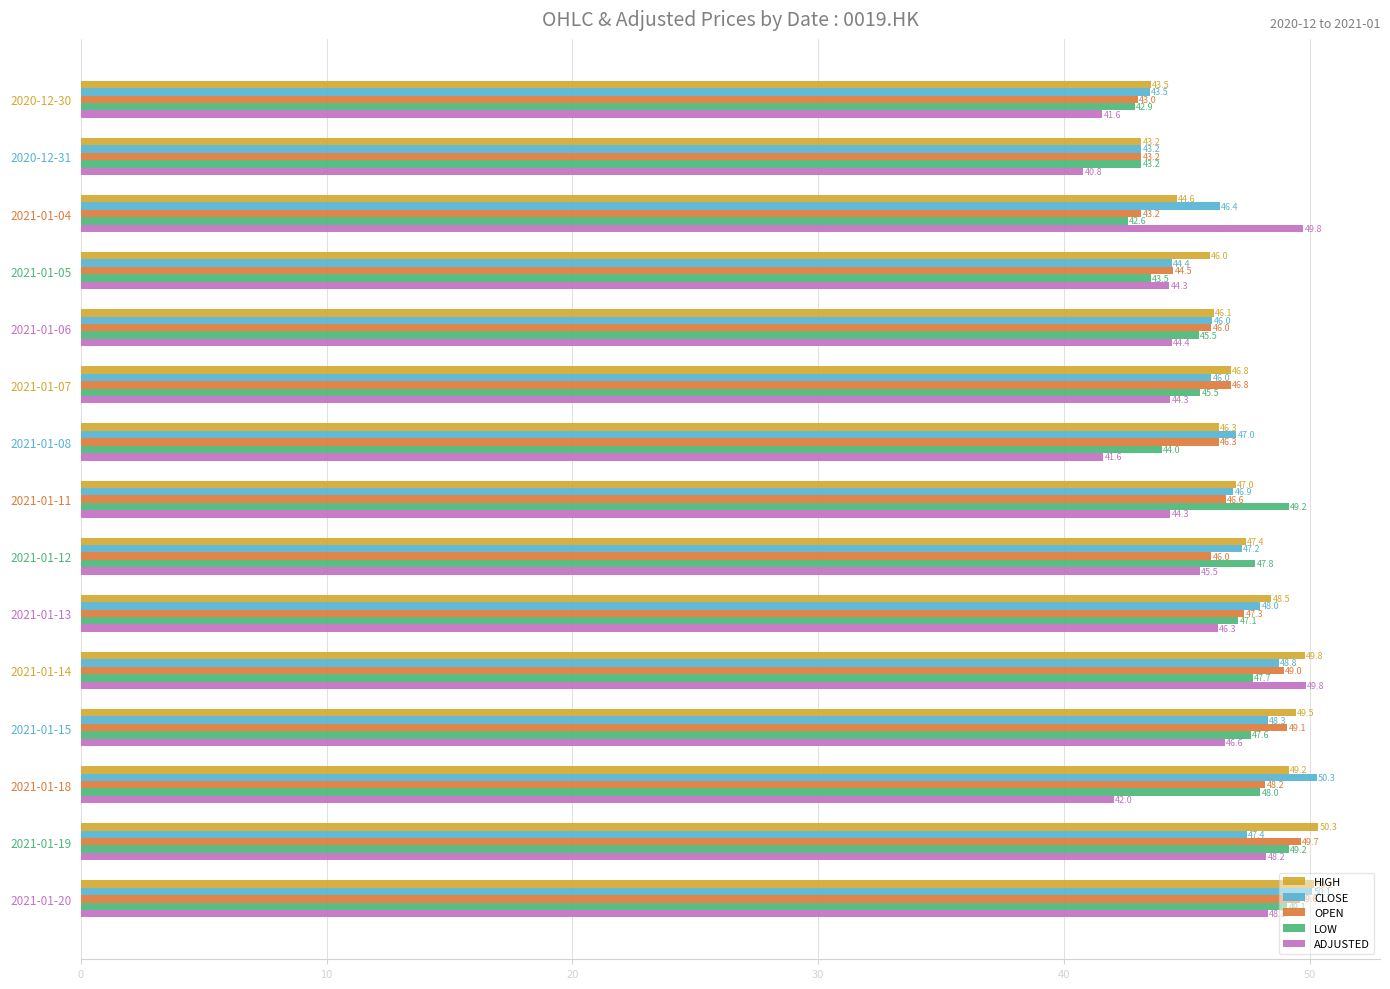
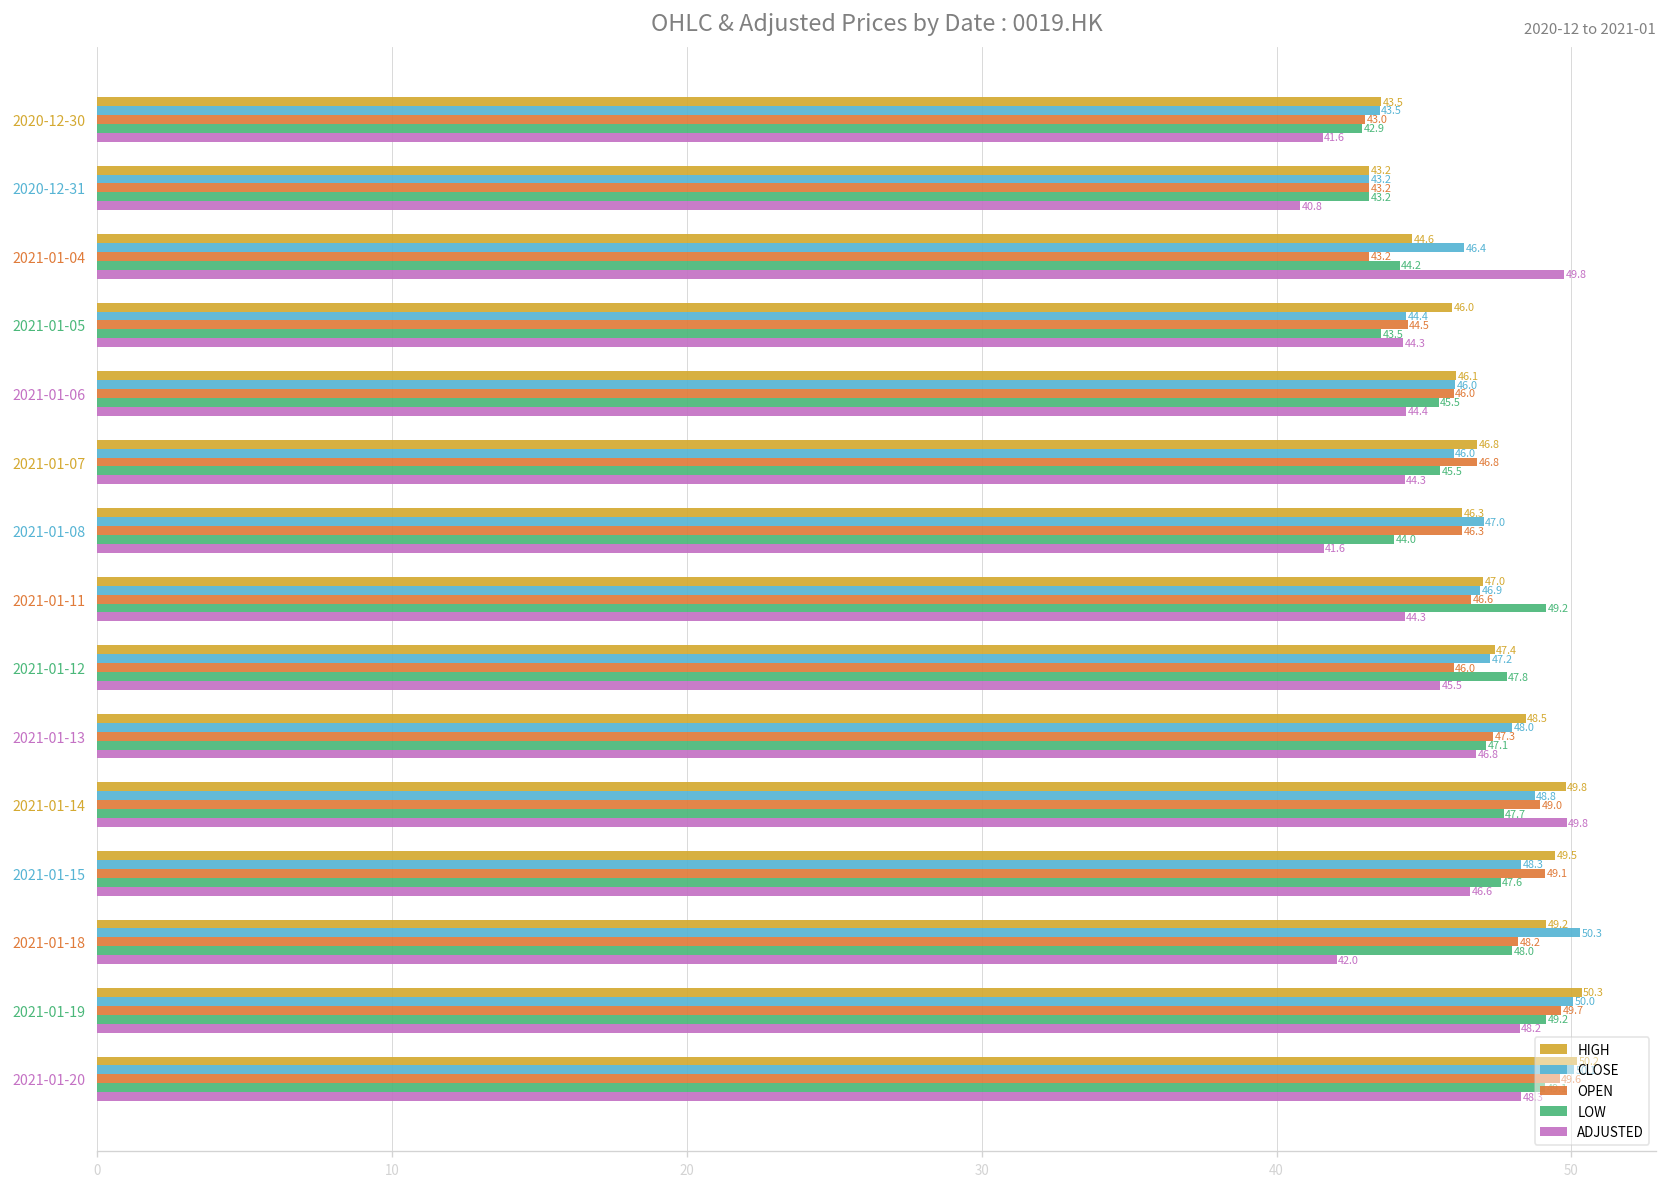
  {
    "CLOSE": {
      "2021-01-04": 46.4,
      "2021-01-07": 46.0,
      "2021-01-08": 47.0,
      "2021-01-11": 46.9,
      "2021-01-12": 47.2,
      "2021-01-13": 48.0,
      "2021-01-14": 48.8,
      "2021-01-15": 48.3,
      "2021-01-18": 50.3,
-     "2021-01-19": 47.4
+     "2021-01-19": 50.0
    },
    "LOW": {
-     "2021-01-04": 42.6,
+     "2021-01-04": 44.2,
      "2021-01-05": 43.5,
      "2021-01-06": 45.5,
      "2021-01-07": 45.5,
      "2021-01-08": 44.0,
      "2021-01-11": 49.2,
      "2021-01-12": 47.8,
      "2021-01-13": 47.1,
      "2021-01-14": 47.7,
      "2021-01-15": 47.6,
      "2021-01-18": 48.0,
      "2021-01-19": 49.2
    },
    "ADJUSTED": {
      "2020-12-30": 41.6,
      "2020-12-31": 40.8,
      "2021-01-04": 49.8,
      "2021-01-05": 44.3,
      "2021-01-06": 44.4,
      "2021-01-07": 44.3,
      "2021-01-08": 41.6,
      "2021-01-11": 44.3,
      "2021-01-12": 45.5,
-     "2021-01-13": 46.3,
+     "2021-01-13": 46.8,
      "2021-01-14": 49.8,
      "2021-01-15": 46.6,
      "2021-01-18": 42.0,
      "2021-01-19": 48.2
    }
  }
